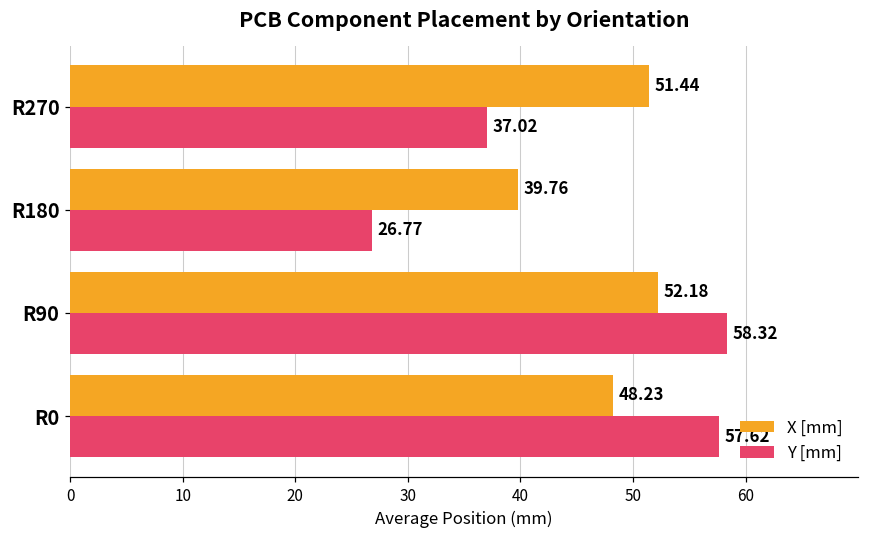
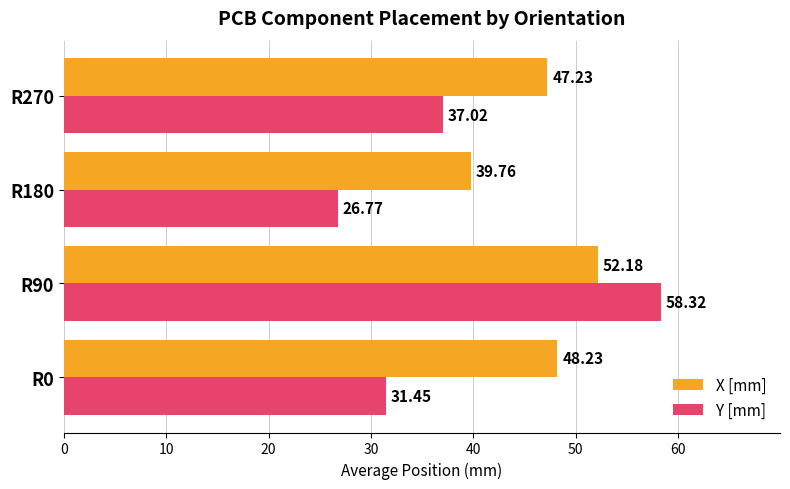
  {
    "X [mm]": {
-     "R270": 51.44,
+     "R270": 47.23,
      "R180": 39.76,
      "R90": 52.18,
      "R0": 48.23
    },
    "Y [mm]": {
      "R270": 37.02,
      "R180": 26.77,
      "R90": 58.32,
-     "R0": 57.62
+     "R0": 31.45
    }
  }
